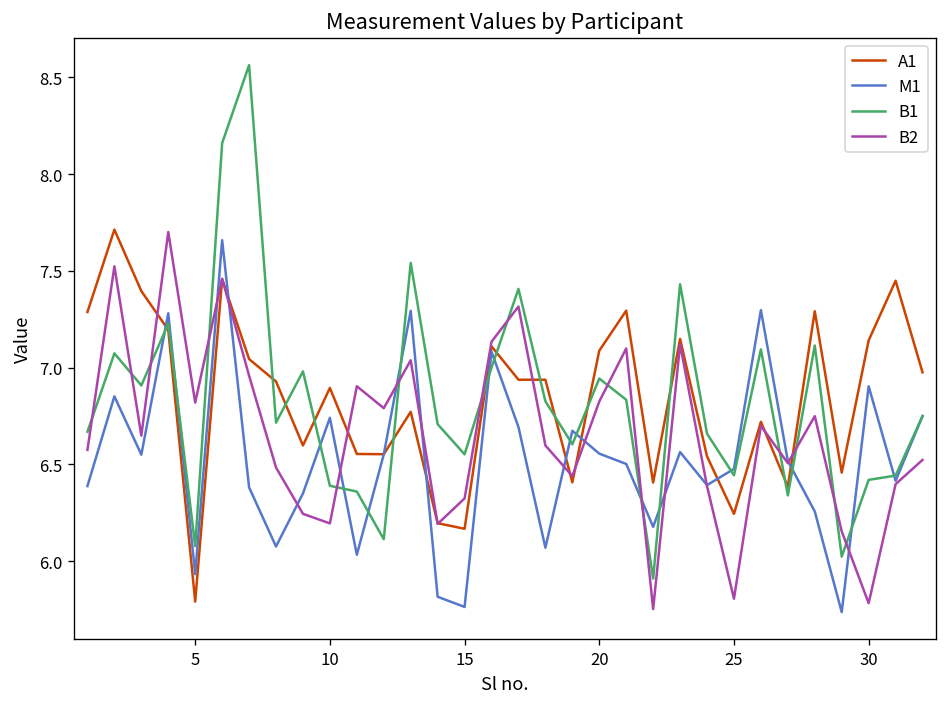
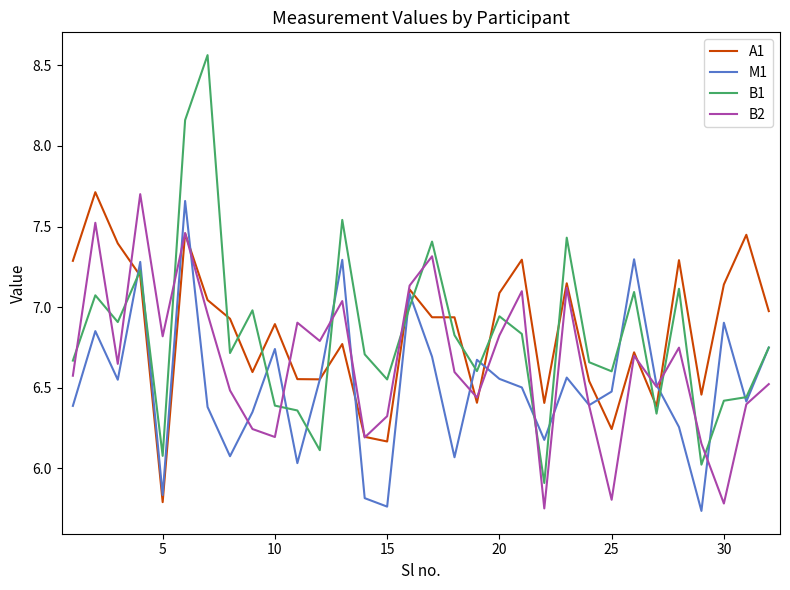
  {
    "A1": {
      "5": 5.79,
      "10": 6.90,
      "15": 6.17,
      "20": 7.09,
      "25": 6.24,
      "30": 7.14
    },
    "M1": {
-     "5": 5.93,
+     "5": 5.84,
      "10": 6.74,
      "15": 5.76,
      "20": 6.56,
      "25": 6.48,
      "30": 6.90
    },
    "B1": {
      "5": 6.08,
      "10": 6.39,
      "15": 6.55,
      "20": 6.94,
-     "25": 6.44,
+     "25": 6.60,
      "30": 6.42
    },
    "B2": {
      "5": 6.82,
      "10": 6.20,
      "15": 6.32,
      "20": 6.83,
      "25": 5.81,
      "30": 5.78
    }
  }
